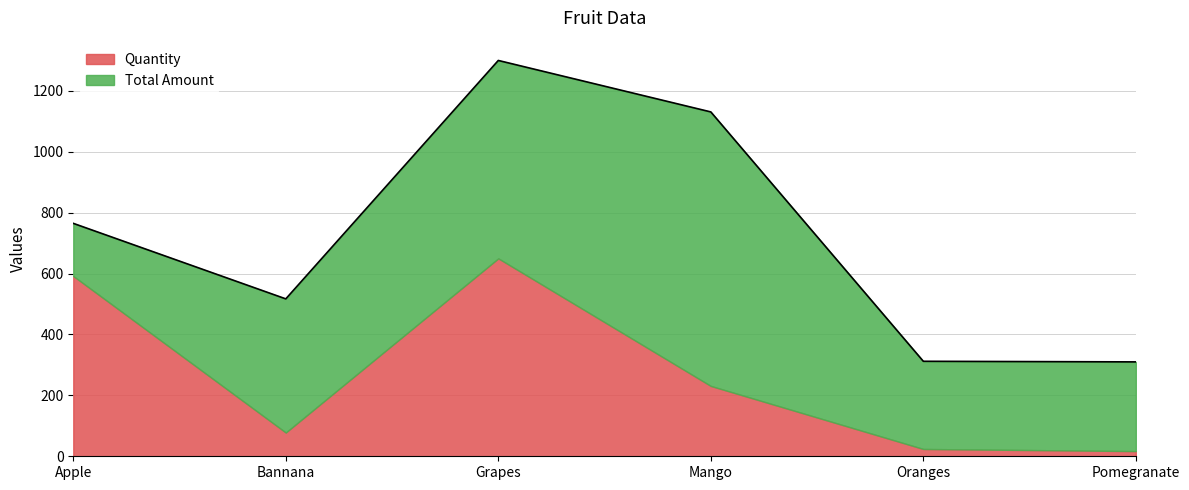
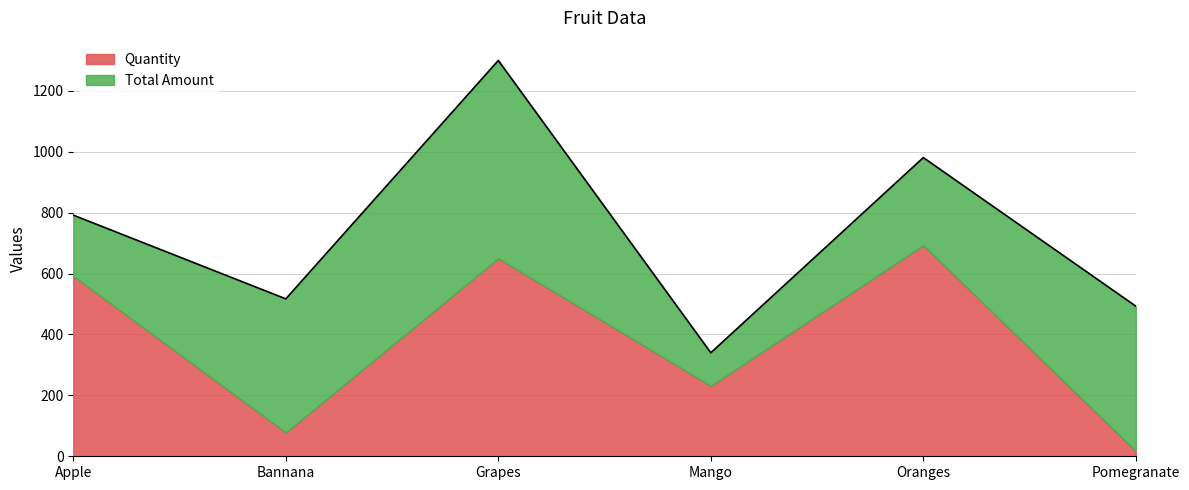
  {
    "Quantity": {
      "Apple": 590,
      "Bannana": 80,
      "Grapes": 650,
      "Mango": 230,
-     "Oranges": 20,
+     "Oranges": 690,
      "Pomegranate": 20
    },
    "Total Amount": {
-     "Apple": 170,
+     "Apple": 200,
      "Bannana": 440,
      "Grapes": 650,
-     "Mango": 900,
+     "Mango": 110,
      "Oranges": 290,
-     "Pomegranate": 290
+     "Pomegranate": 480
    }
  }
